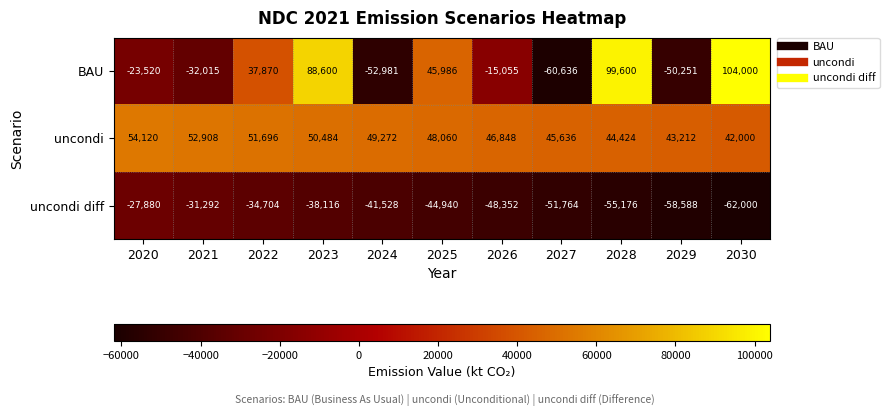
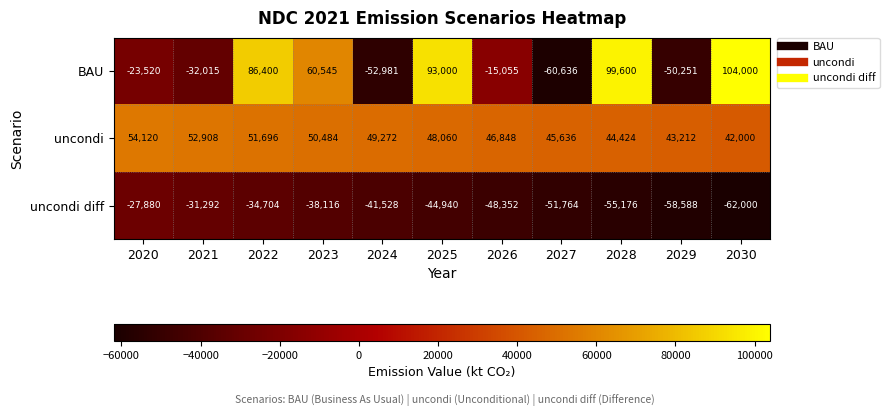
  {
    "BAU": {
      "2020": "-23,520",
      "2021": "-32,015",
-     "2022": "37,870",
-     "2023": "88,600",
+     "2022": "86,400",
+     "2023": "60,545",
      "2024": "-52,981",
-     "2025": "45,986",
+     "2025": "93,000",
      "2026": "-15,055",
      "2027": "-60,636",
      "2028": "99,600",
      "2029": "-50,251",
      "2030": "104,000"
    },
    "uncondi": {
      "2020": "54,120",
      "2021": "52,908",
      "2022": "51,696",
      "2023": "50,484",
      "2024": "49,272",
      "2025": "48,060",
      "2026": "46,848",
      "2027": "45,636",
      "2028": "44,424",
      "2029": "43,212",
      "2030": "42,000"
    },
    "uncondi diff": {
      "2020": "-27,880",
      "2021": "-31,292",
      "2022": "-34,704",
      "2023": "-38,116",
      "2024": "-41,528",
      "2025": "-44,940",
      "2026": "-48,352",
      "2027": "-51,764",
      "2028": "-55,176",
      "2029": "-58,588",
      "2030": "-62,000"
    }
  }
